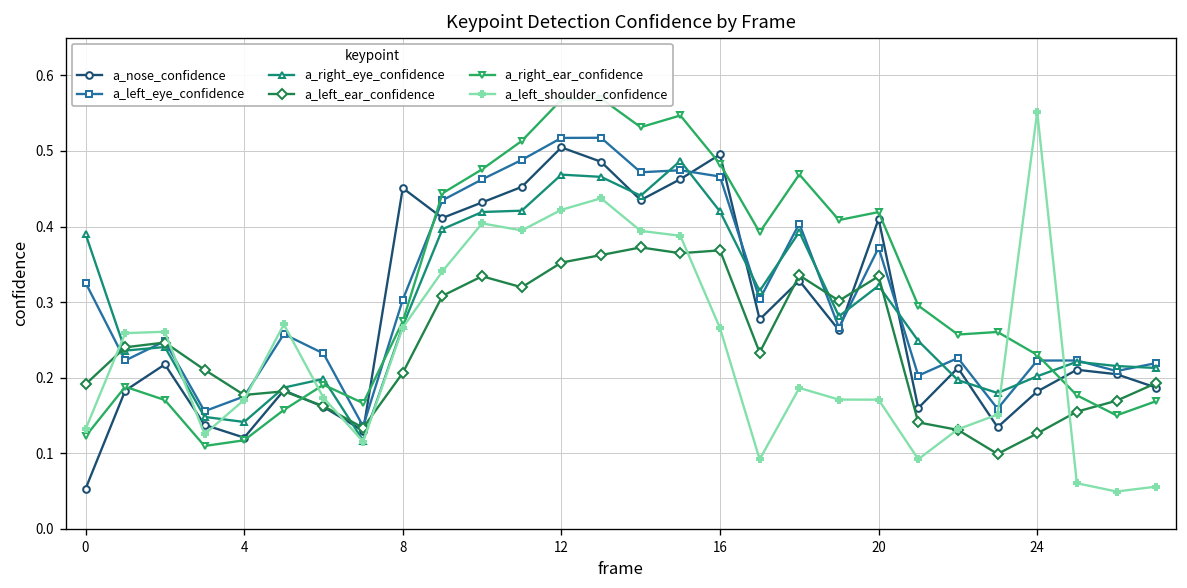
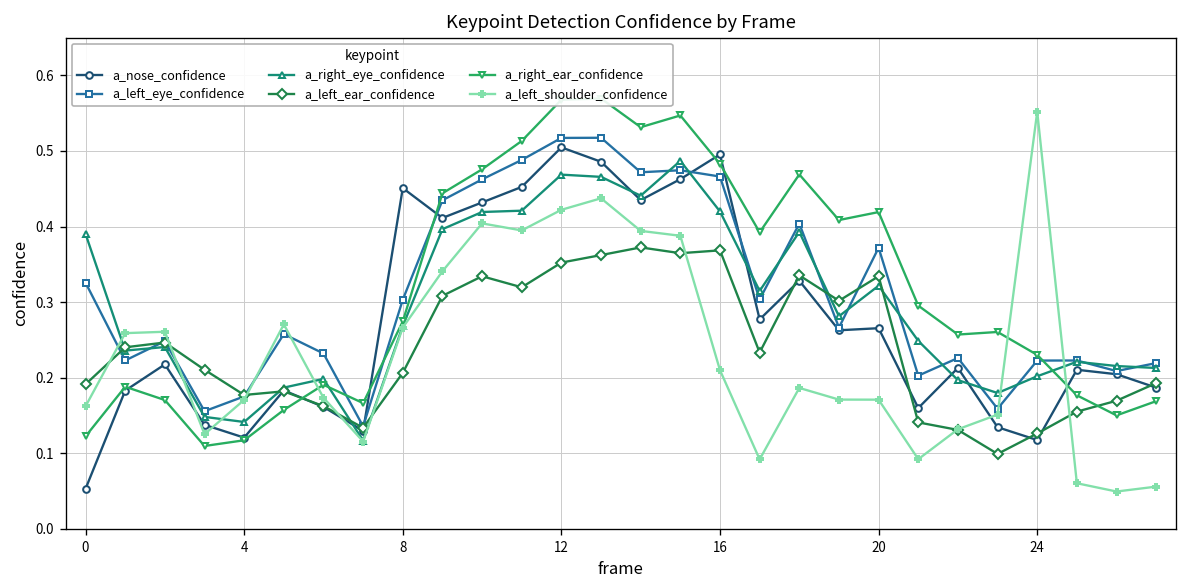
  {
    "a_nose_confidence": {
      "0": 0.05,
      "8": 0.45,
      "12": 0.50,
      "16": 0.50,
-     "20": 0.41,
-     "24": 0.18
+     "20": 0.27,
+     "24": 0.12
    },
    "a_left_shoulder_confidence": {
-     "0": 0.13,
+     "0": 0.16,
      "4": 0.17,
      "12": 0.42,
-     "16": 0.27,
+     "16": 0.21,
      "20": 0.17,
      "24": 0.55
    }
  }
